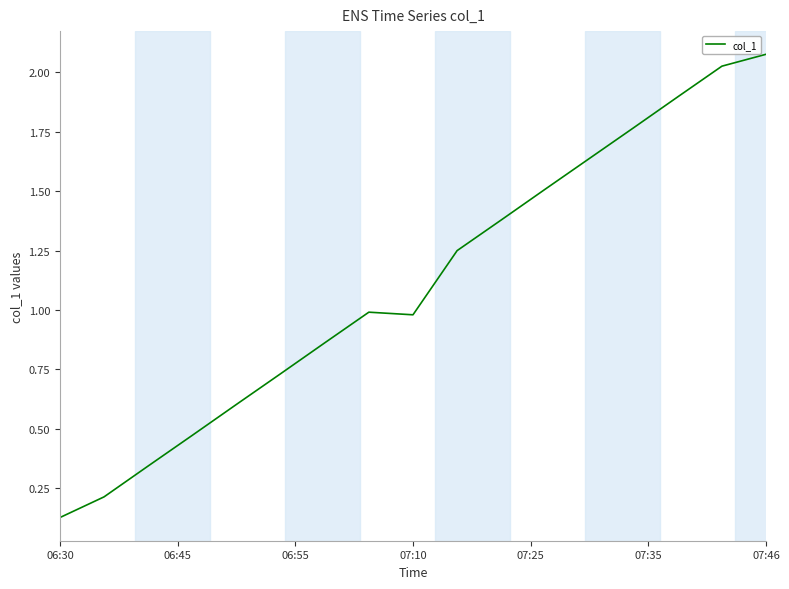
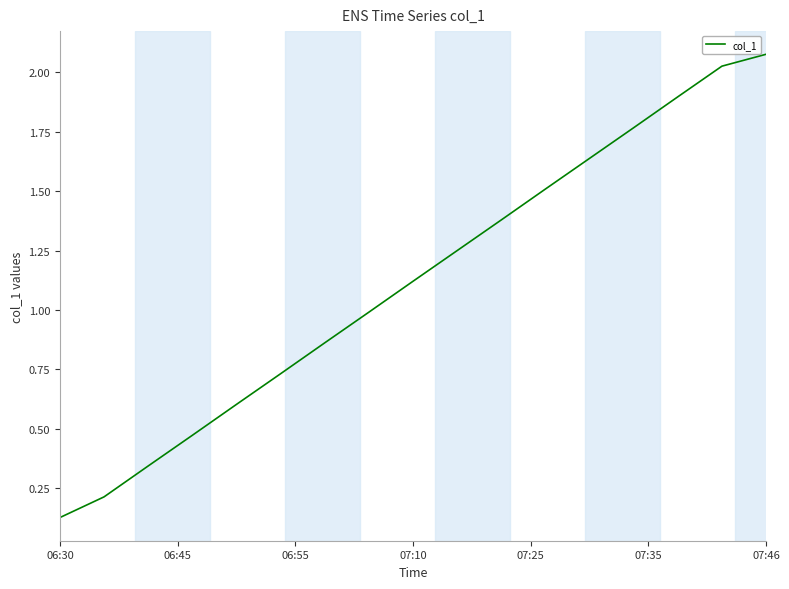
  {
    "06:30": 0.13,
-   "07:10": 0.98,
+   "07:10": 1.12,
    "07:46": 2.08
  }
